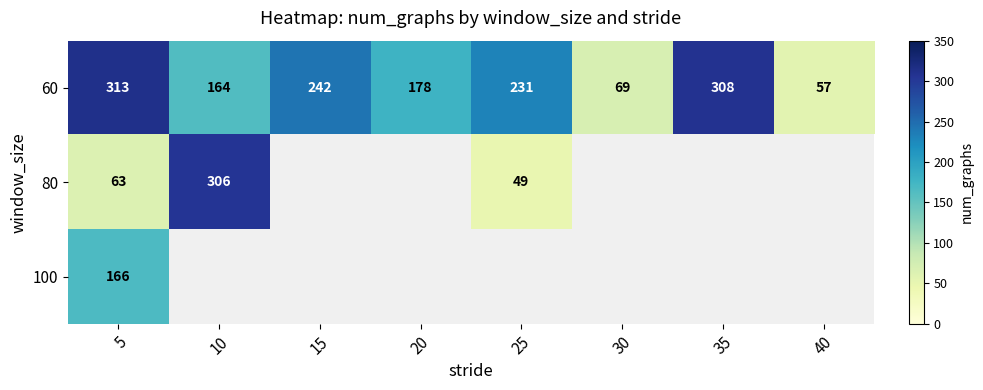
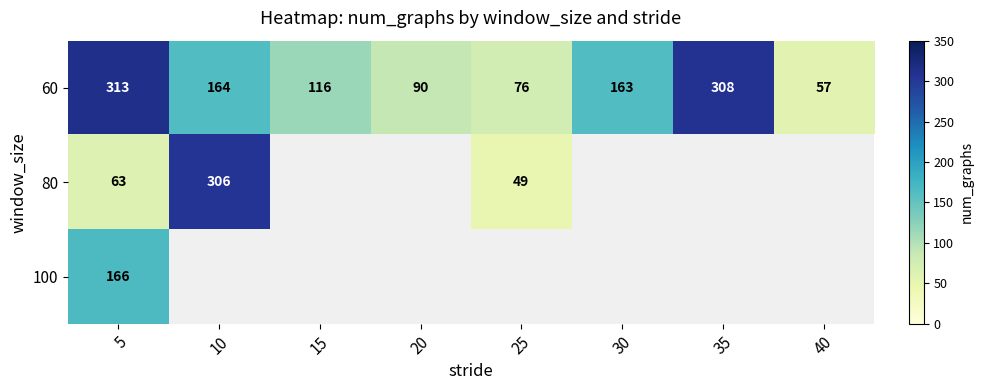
  {
    "60": {
      "5": 313,
      "10": 164,
-     "15": 242,
-     "20": 178,
-     "25": 231,
-     "30": 69,
+     "15": 116,
+     "20": 90,
+     "25": 76,
+     "30": 163,
      "35": 308,
      "40": 57
    },
    "80": {
      "5": 63,
      "10": 306,
      "25": 49
    },
    "100": {
      "5": 166
    }
  }
